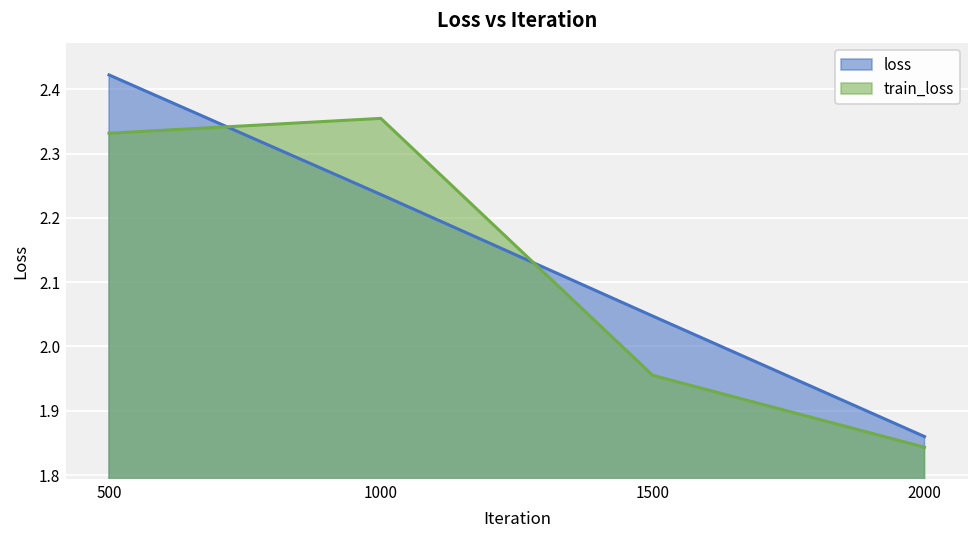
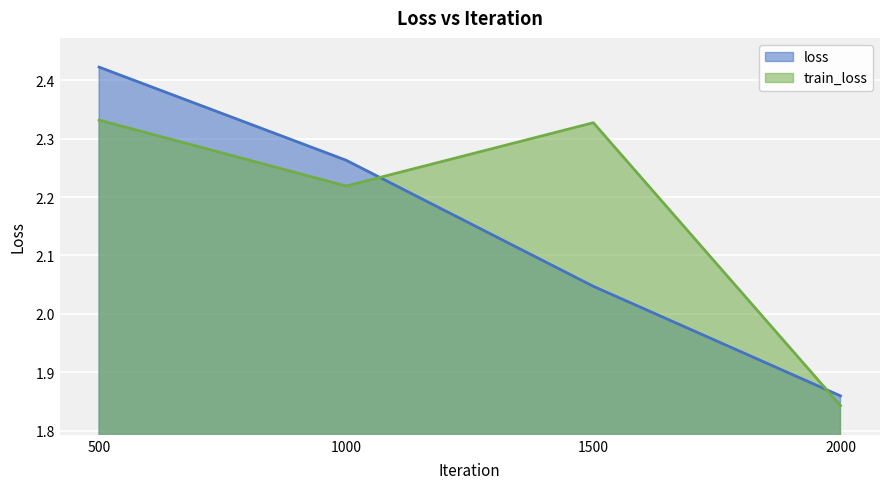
  {
    "loss": {
      "500": 2.42,
-     "1000": 2.24,
+     "1000": 2.26,
      "1500": 2.05,
      "2000": 1.86
    },
    "train_loss": {
      "500": 2.33,
-     "1000": 2.35,
-     "1500": 1.96,
+     "1000": 2.22,
+     "1500": 2.33,
      "2000": 1.84
    }
  }
